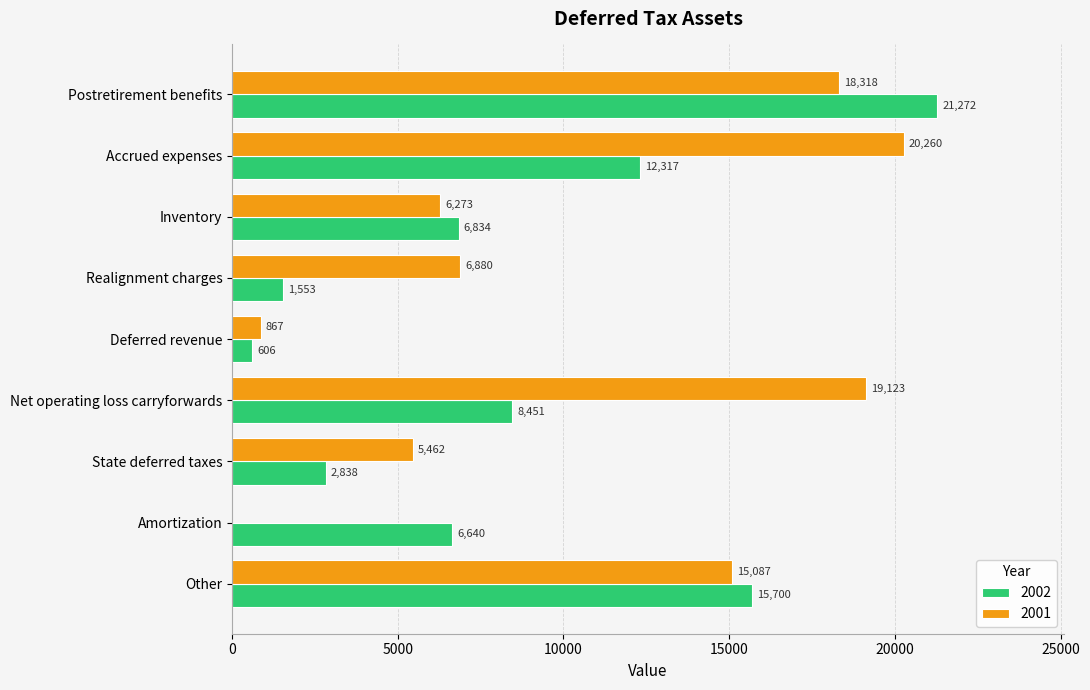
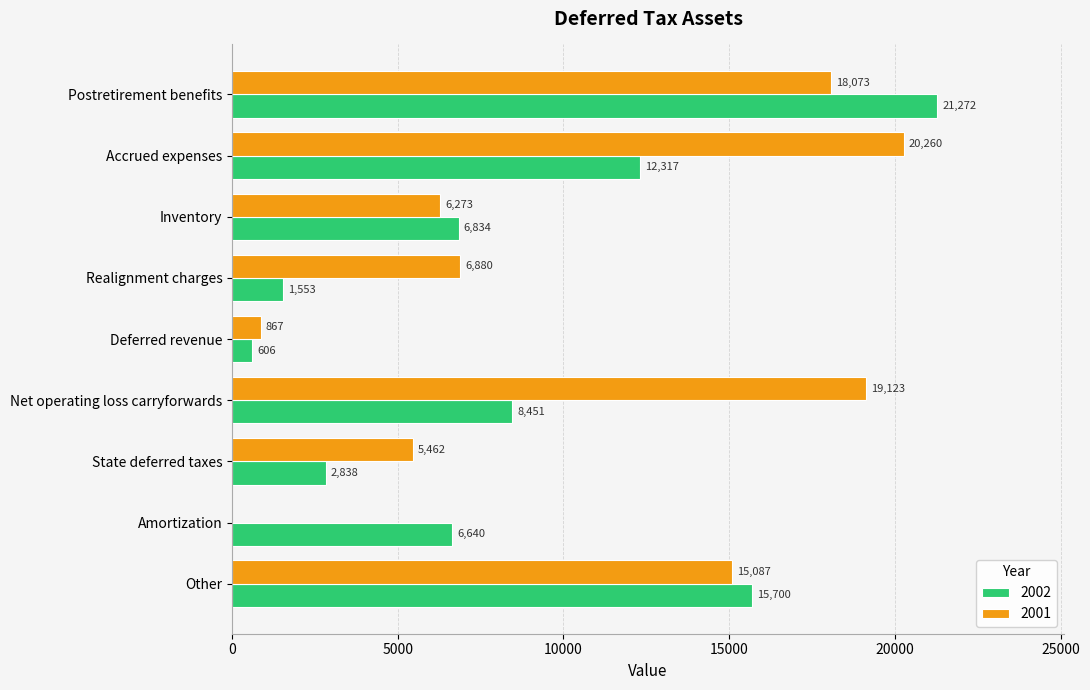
  {
    "2002": {
      "Postretirement benefits": "21,272",
      "Accrued expenses": "12,317",
      "Inventory": "6,834",
      "Realignment charges": "1,553",
      "Deferred revenue": "606",
      "Net operating loss carryforwards": "8,451",
      "State deferred taxes": "2,838",
      "Amortization": "6,640",
      "Other": "15,700"
    },
    "2001": {
-     "Postretirement benefits": "18,318",
+     "Postretirement benefits": "18,073",
      "Accrued expenses": "20,260",
      "Inventory": "6,273",
      "Realignment charges": "6,880",
      "Deferred revenue": "867",
      "Net operating loss carryforwards": "19,123",
      "State deferred taxes": "5,462",
      "Other": "15,087"
    }
  }
